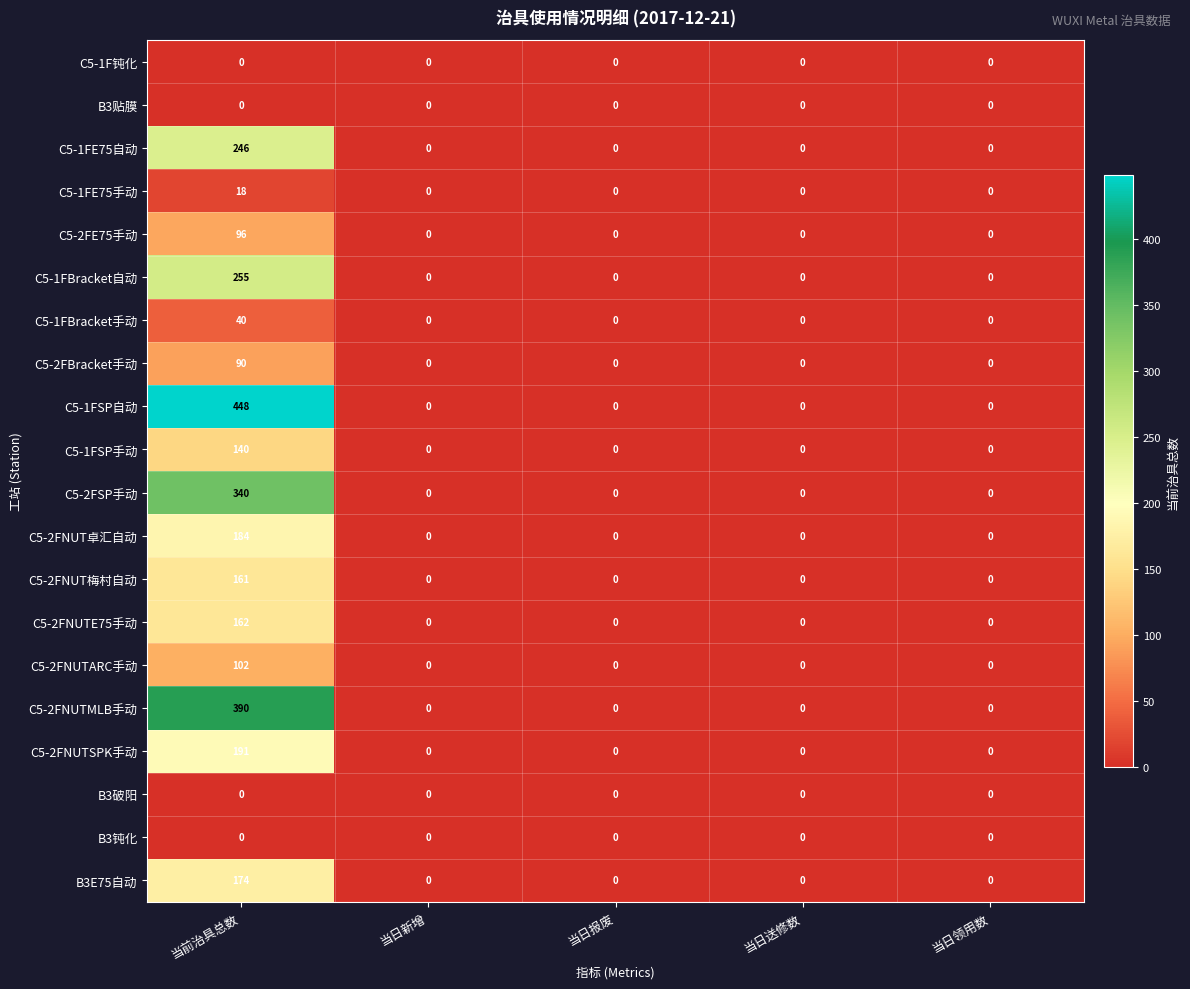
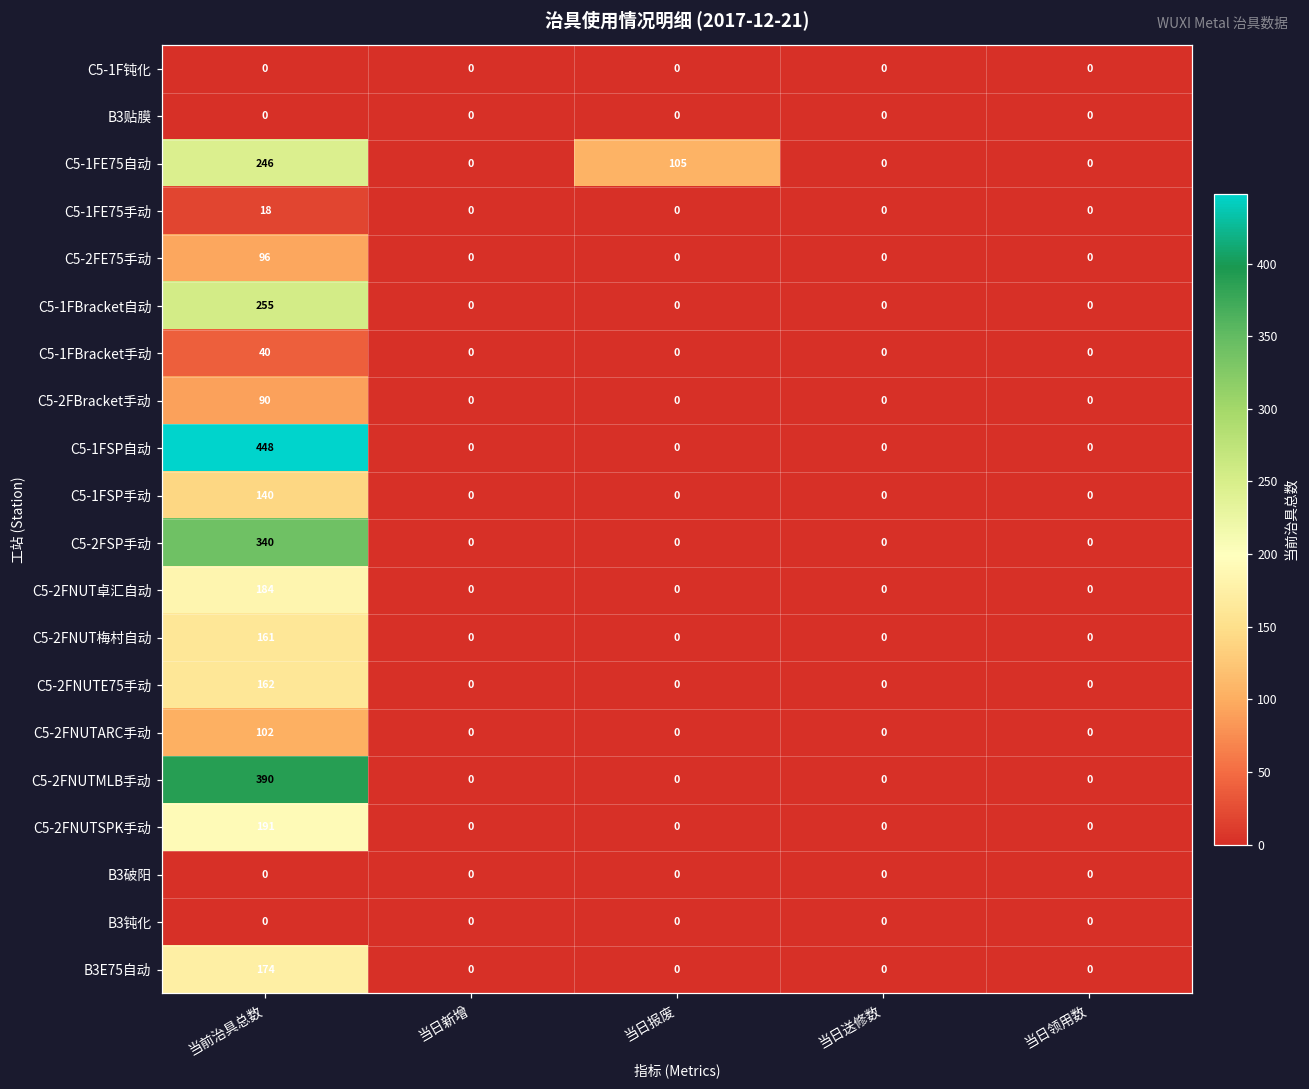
  {
    "C5-1F钝化": {
      "当前治具总数": 0,
      "当日新增": 0,
      "当日报废": 0,
      "当日送修数": 0,
      "当日领用数": 0
    },
    "B3贴膜": {
      "当前治具总数": 0,
      "当日新增": 0,
      "当日报废": 0,
      "当日送修数": 0,
      "当日领用数": 0
    },
    "C5-1FE75自动": {
      "当前治具总数": 246,
      "当日新增": 0,
-     "当日报废": 0,
+     "当日报废": 105,
      "当日送修数": 0,
      "当日领用数": 0
    },
    "C5-1FE75手动": {
      "当前治具总数": 18,
      "当日新增": 0,
      "当日报废": 0,
      "当日送修数": 0,
      "当日领用数": 0
    },
    "C5-2FE75手动": {
      "当前治具总数": 96,
      "当日新增": 0,
      "当日报废": 0,
      "当日送修数": 0,
      "当日领用数": 0
    },
    "C5-1FBracket自动": {
      "当前治具总数": 255,
      "当日新增": 0,
      "当日报废": 0,
      "当日送修数": 0,
      "当日领用数": 0
    },
    "C5-1FBracket手动": {
      "当前治具总数": 40,
      "当日新增": 0,
      "当日报废": 0,
      "当日送修数": 0,
      "当日领用数": 0
    },
    "C5-2FBracket手动": {
      "当前治具总数": 90,
      "当日新增": 0,
      "当日报废": 0,
      "当日送修数": 0,
      "当日领用数": 0
    },
    "C5-1FSP自动": {
      "当前治具总数": 448,
      "当日新增": 0,
      "当日报废": 0,
      "当日送修数": 0,
      "当日领用数": 0
    },
    "C5-1FSP手动": {
      "当前治具总数": 140,
      "当日新增": 0,
      "当日报废": 0,
      "当日送修数": 0,
      "当日领用数": 0
    },
    "C5-2FSP手动": {
      "当前治具总数": 340,
      "当日新增": 0,
      "当日报废": 0,
      "当日送修数": 0,
      "当日领用数": 0
    },
    "C5-2FNUT卓汇自动": {
      "当前治具总数": 184,
      "当日新增": 0,
      "当日报废": 0,
      "当日送修数": 0,
      "当日领用数": 0
    },
    "C5-2FNUT梅村自动": {
      "当前治具总数": 161,
      "当日新增": 0,
      "当日报废": 0,
      "当日送修数": 0,
      "当日领用数": 0
    },
    "C5-2FNUTE75手动": {
      "当前治具总数": 162,
      "当日新增": 0,
      "当日报废": 0,
      "当日送修数": 0,
      "当日领用数": 0
    },
    "C5-2FNUTARC手动": {
      "当前治具总数": 102,
      "当日新增": 0,
      "当日报废": 0,
      "当日送修数": 0,
      "当日领用数": 0
    },
    "C5-2FNUTMLB手动": {
      "当前治具总数": 390,
      "当日新增": 0,
      "当日报废": 0,
      "当日送修数": 0,
      "当日领用数": 0
    },
    "C5-2FNUTSPK手动": {
      "当前治具总数": 191,
      "当日新增": 0,
      "当日报废": 0,
      "当日送修数": 0,
      "当日领用数": 0
    },
    "B3破阳": {
      "当前治具总数": 0,
      "当日新增": 0,
      "当日报废": 0,
      "当日送修数": 0,
      "当日领用数": 0
    },
    "B3钝化": {
      "当前治具总数": 0,
      "当日新增": 0,
      "当日报废": 0,
      "当日送修数": 0,
      "当日领用数": 0
    },
    "B3E75自动": {
      "当前治具总数": 174,
      "当日新增": 0,
      "当日报废": 0,
      "当日送修数": 0,
      "当日领用数": 0
    }
  }
